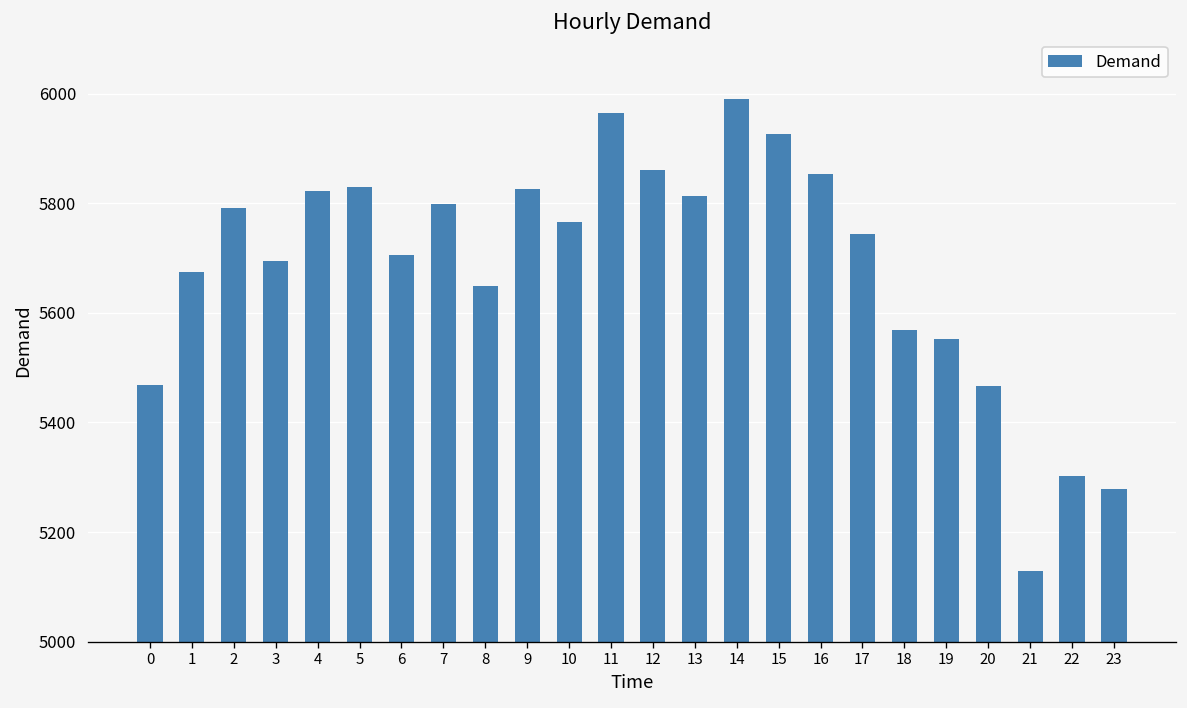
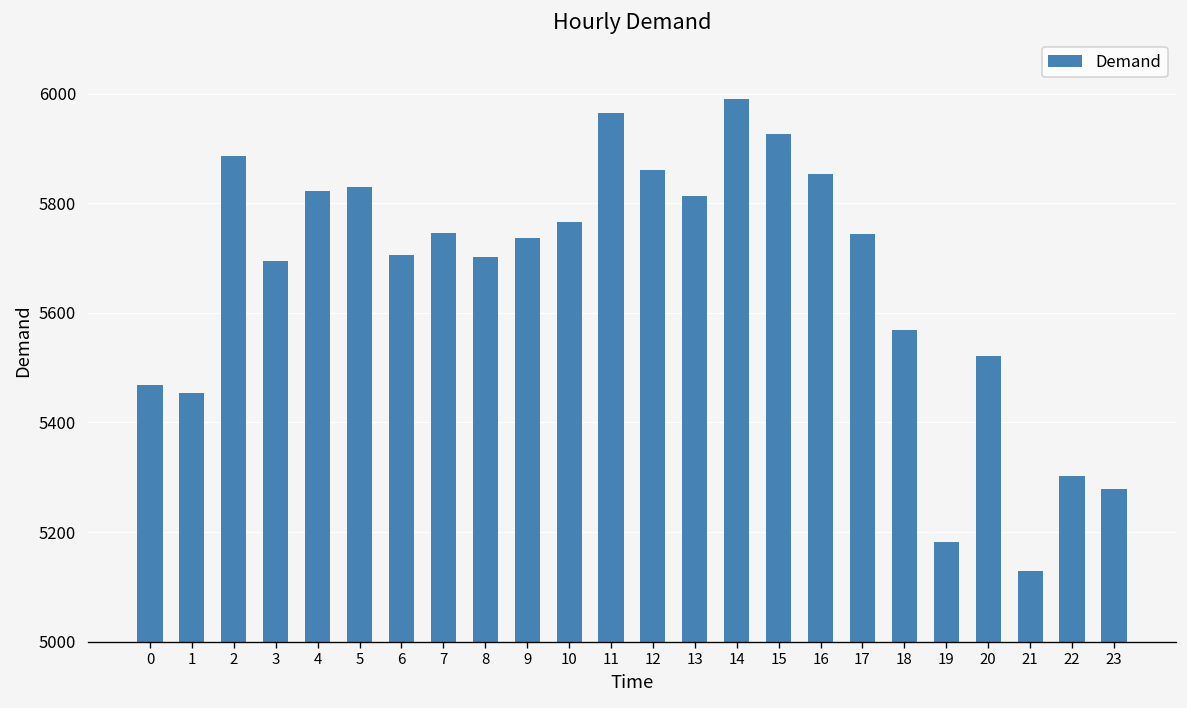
  {
    "0": 5470,
-   "1": 5670,
-   "2": 5790,
+   "1": 5450,
+   "2": 5890,
    "3": 5690,
    "4": 5820,
    "5": 5830,
    "6": 5700,
-   "7": 5800,
-   "8": 5650,
-   "9": 5830,
+   "7": 5750,
+   "8": 5700,
+   "9": 5740,
    "10": 5770,
    "11": 5960,
    "12": 5860,
    "13": 5810,
    "14": 5990,
    "15": 5930,
    "16": 5850,
    "17": 5740,
    "18": 5570,
-   "19": 5550,
-   "20": 5470,
+   "19": 5180,
+   "20": 5520,
    "21": 5130,
    "22": 5300,
    "23": 5280
  }
